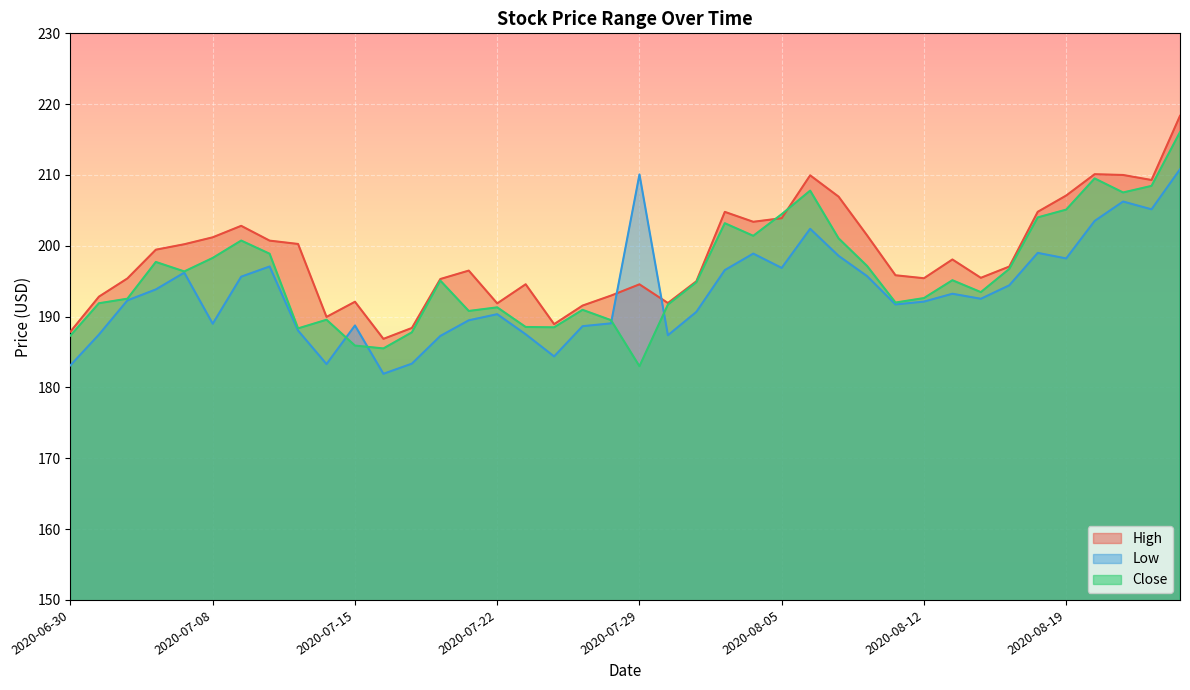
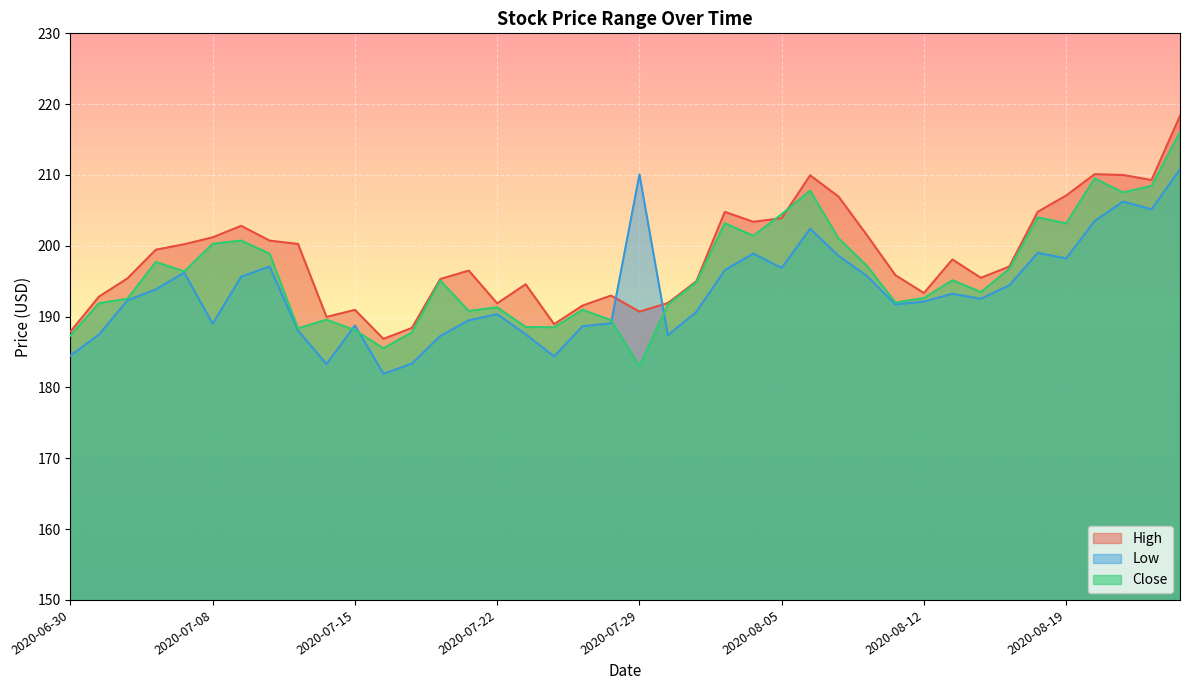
  {
    "High": {
      "2020-06-30": 188,
      "2020-07-08": 201,
-     "2020-07-15": 192,
+     "2020-07-15": 191,
      "2020-07-22": 192,
-     "2020-07-29": 195,
+     "2020-07-29": 191,
      "2020-08-05": 204,
-     "2020-08-12": 195,
+     "2020-08-12": 193,
      "2020-08-19": 207
    },
    "Low": {
-     "2020-06-30": 183,
+     "2020-06-30": 185,
      "2020-07-08": 189,
      "2020-07-15": 189,
      "2020-07-22": 190,
      "2020-07-29": 210,
      "2020-08-05": 197,
      "2020-08-12": 192,
      "2020-08-19": 198
    },
    "Close": {
      "2020-06-30": 187,
-     "2020-07-08": 198,
-     "2020-07-15": 186,
+     "2020-07-08": 200,
+     "2020-07-15": 188,
      "2020-07-22": 191,
      "2020-07-29": 183,
      "2020-08-05": 204,
      "2020-08-12": 193,
-     "2020-08-19": 205
+     "2020-08-19": 203
    }
  }
